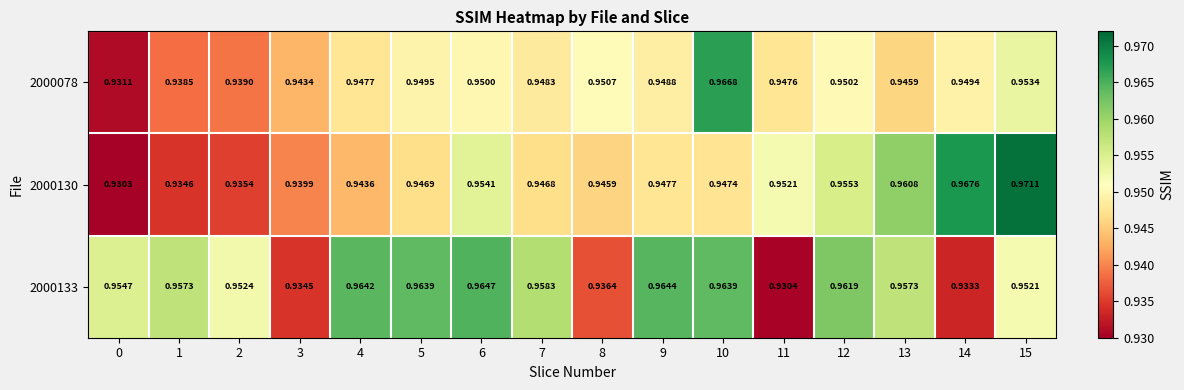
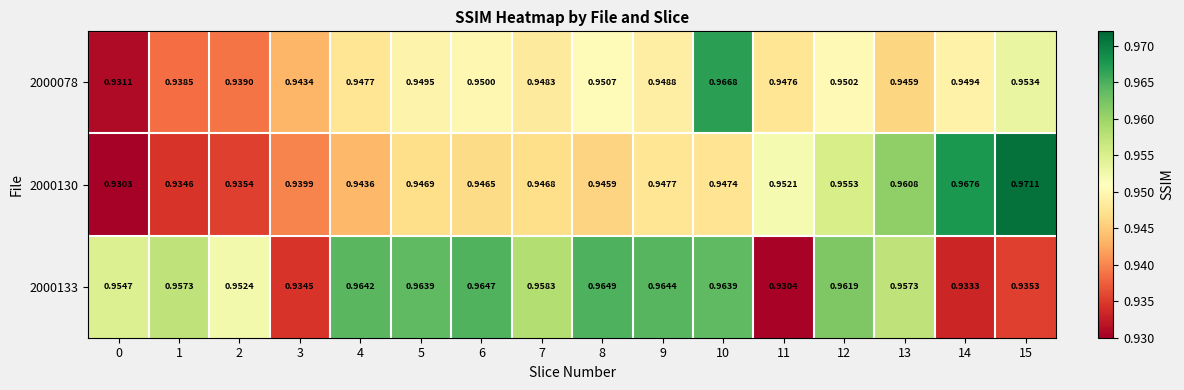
  {
    "2000078": {
      "0": 0.9311,
      "1": 0.9385,
      "2": 0.9390,
      "3": 0.9434,
      "4": 0.9477,
      "5": 0.9495,
      "6": 0.9500,
      "7": 0.9483,
      "8": 0.9507,
      "9": 0.9488,
      "10": 0.9668,
      "11": 0.9476,
      "12": 0.9502,
      "13": 0.9459,
      "14": 0.9494,
      "15": 0.9534
    },
    "2000130": {
      "0": 0.9303,
      "1": 0.9346,
      "2": 0.9354,
      "3": 0.9399,
      "4": 0.9436,
      "5": 0.9469,
-     "6": 0.9541,
+     "6": 0.9465,
      "7": 0.9468,
      "8": 0.9459,
      "9": 0.9477,
      "10": 0.9474,
      "11": 0.9521,
      "12": 0.9553,
      "13": 0.9608,
      "14": 0.9676,
      "15": 0.9711
    },
    "2000133": {
      "0": 0.9547,
      "1": 0.9573,
      "2": 0.9524,
      "3": 0.9345,
      "4": 0.9642,
      "5": 0.9639,
      "6": 0.9647,
      "7": 0.9583,
-     "8": 0.9364,
+     "8": 0.9649,
      "9": 0.9644,
      "10": 0.9639,
      "11": 0.9304,
      "12": 0.9619,
      "13": 0.9573,
      "14": 0.9333,
-     "15": 0.9521
+     "15": 0.9353
    }
  }
